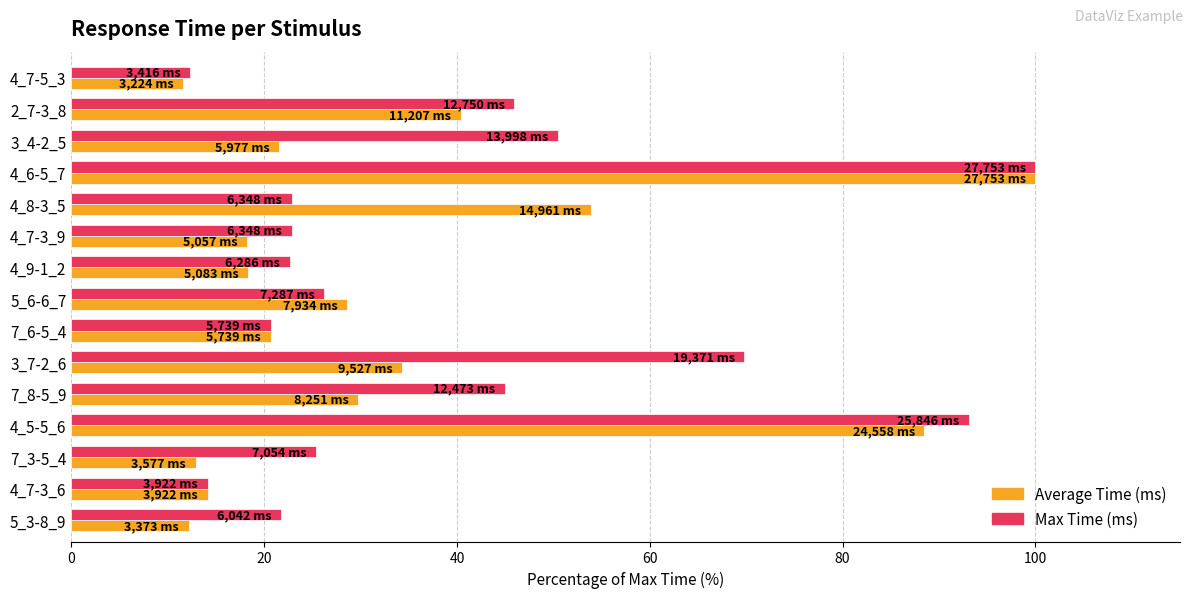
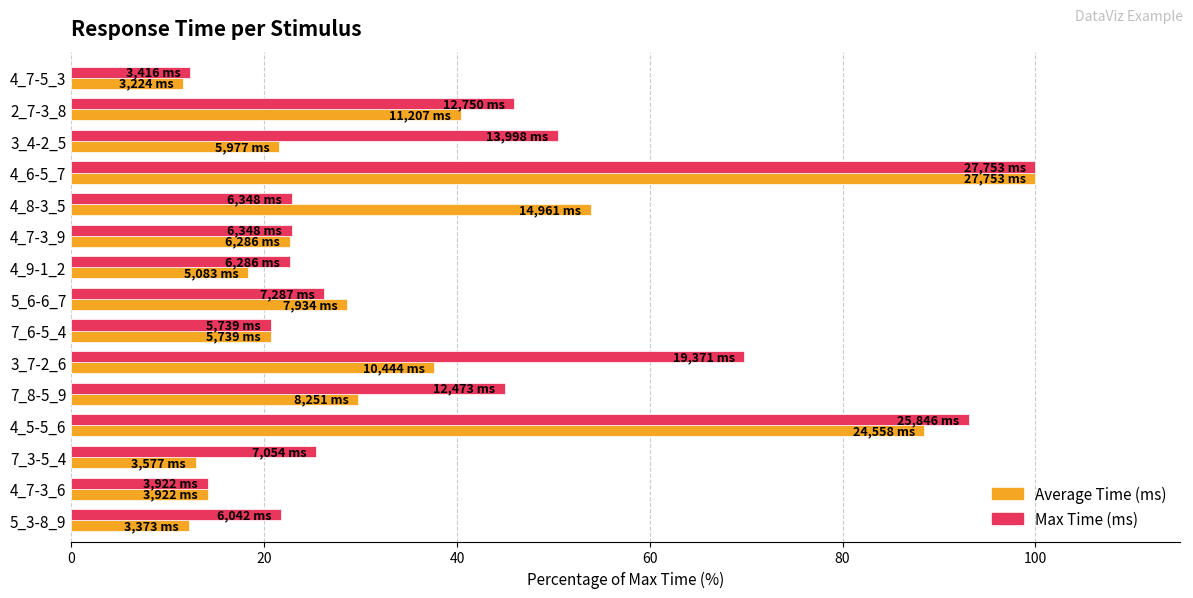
  {
    "Average Time (ms)": {
-     "4_7-3_9": "5,057",
-     "3_7-2_6": "9,527"
+     "4_7-3_9": "6,286",
+     "3_7-2_6": "10,444"
    }
  }
